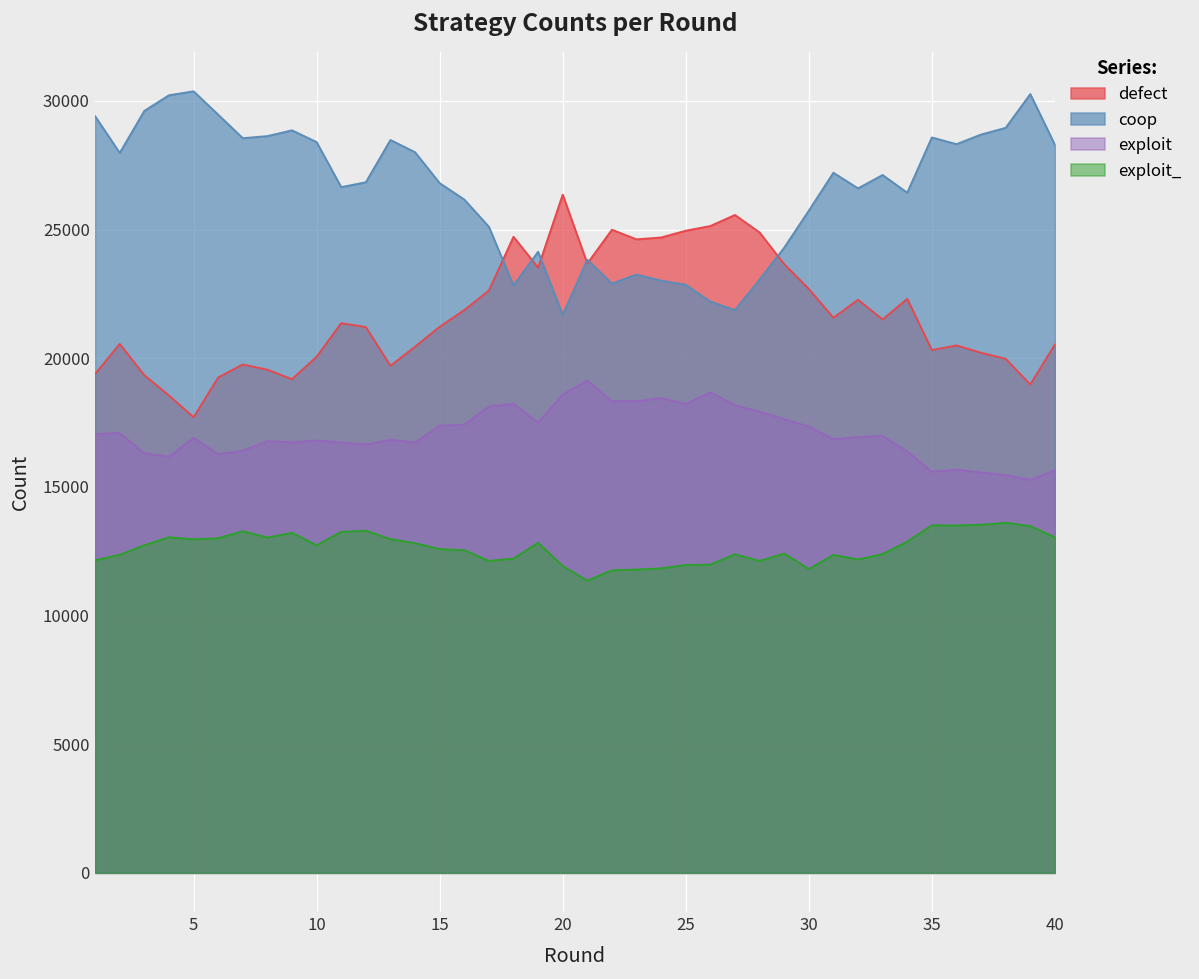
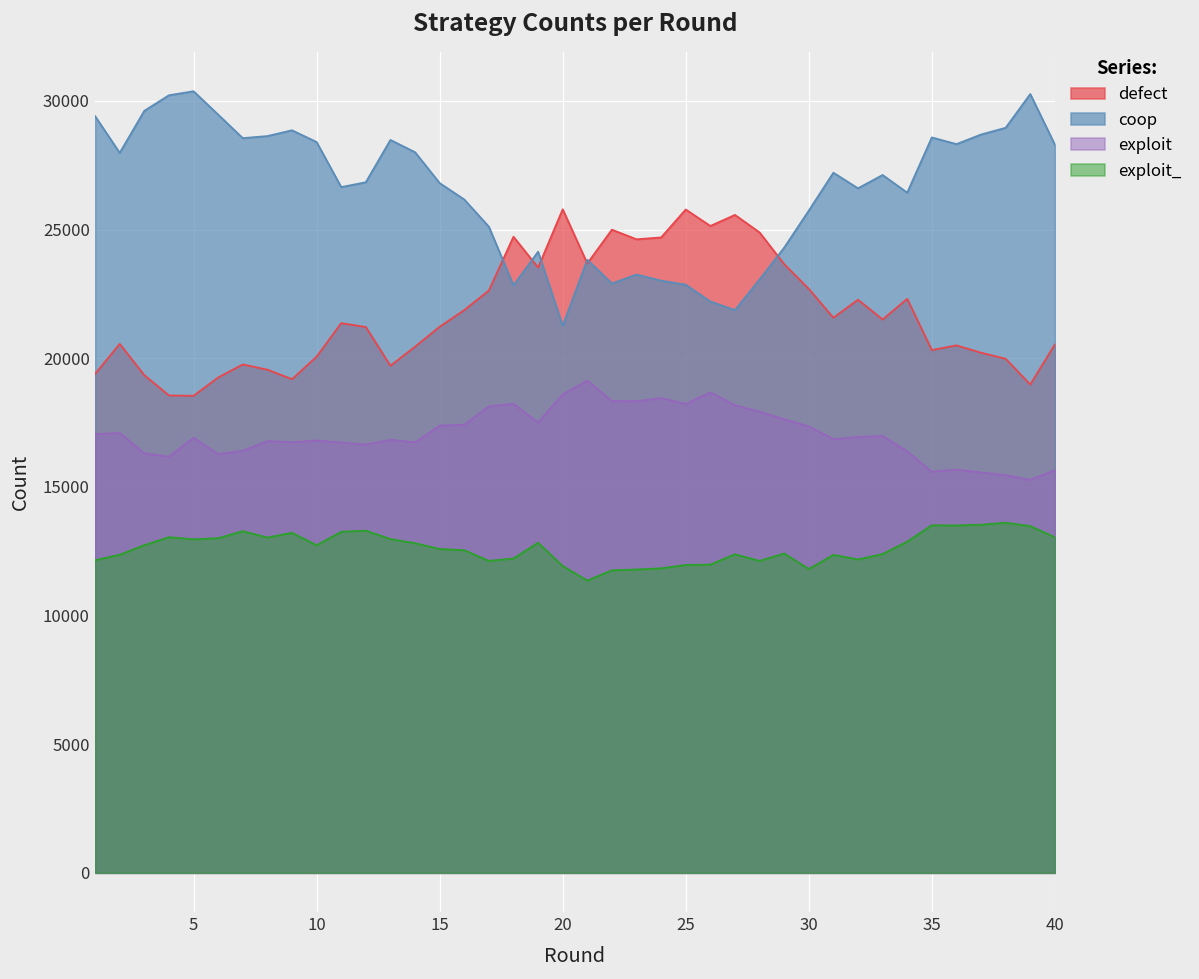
  {
    "defect": {
-     "5": 17700,
+     "5": 18500,
      "10": 20100,
      "15": 21200,
-     "20": 26400,
-     "25": 25000,
+     "20": 25800,
+     "25": 25800,
      "30": 22700,
      "35": 20300,
      "40": 20500
    },
    "coop": {
      "5": 30400,
      "10": 28400,
      "15": 26800,
-     "20": 21700,
+     "20": 21300,
      "25": 22900,
      "30": 25700,
      "35": 28600,
      "40": 28300
    },
    "exploit": {
      "5": 16900,
      "10": 16800,
      "15": 17400,
      "20": 18600,
      "25": 18200,
      "30": 17300,
      "35": 15600,
      "40": 15700
    },
    "exploit_": {
      "5": 13000,
      "10": 12700,
      "15": 12600,
      "20": 11900,
      "25": 12000,
      "30": 11800,
      "35": 13500,
      "40": 13000
    }
  }
